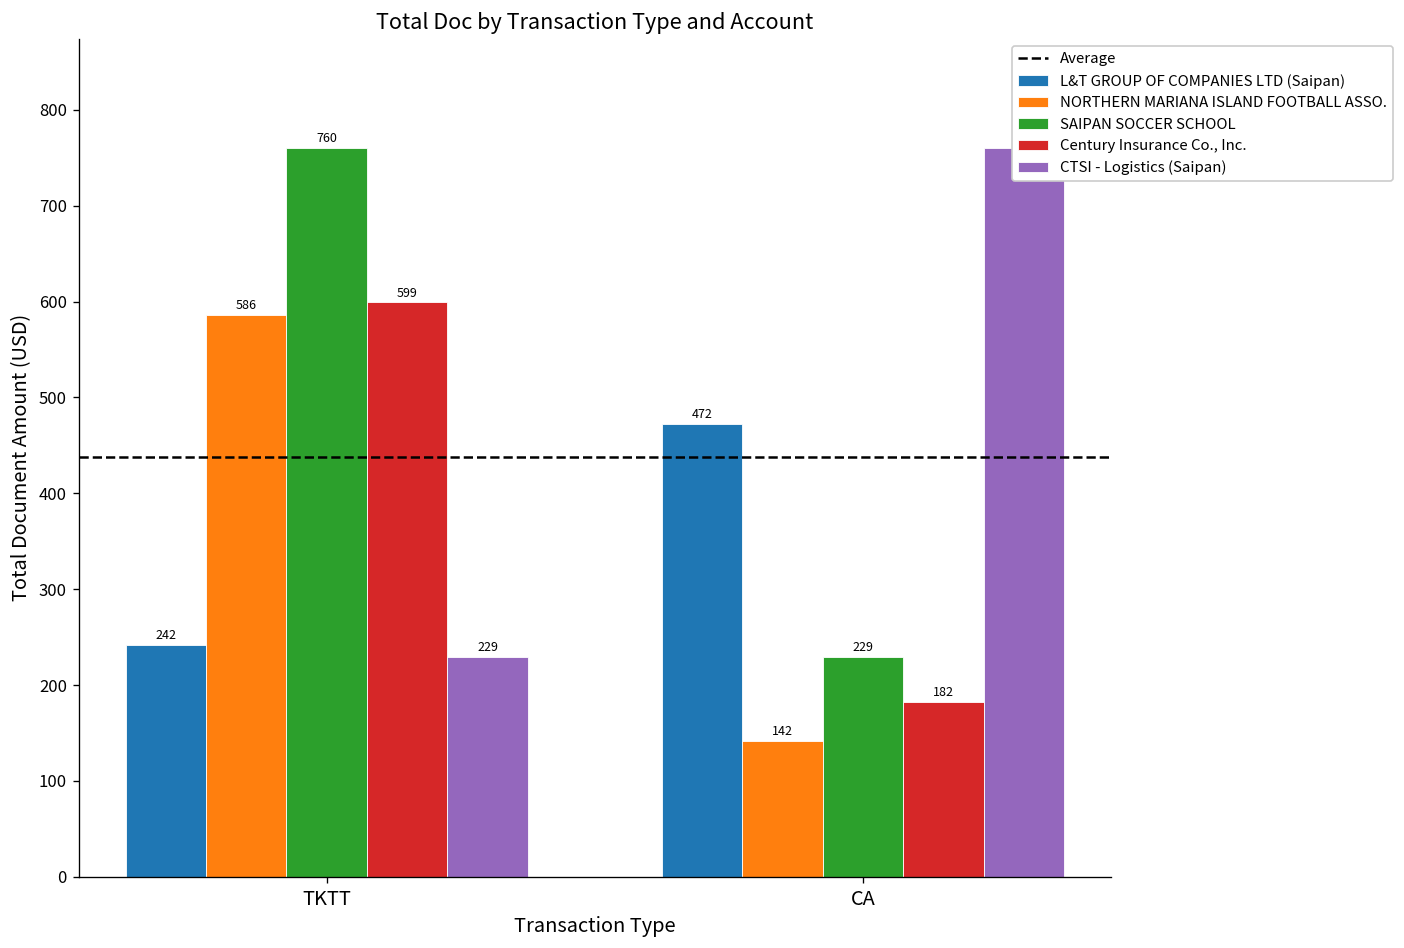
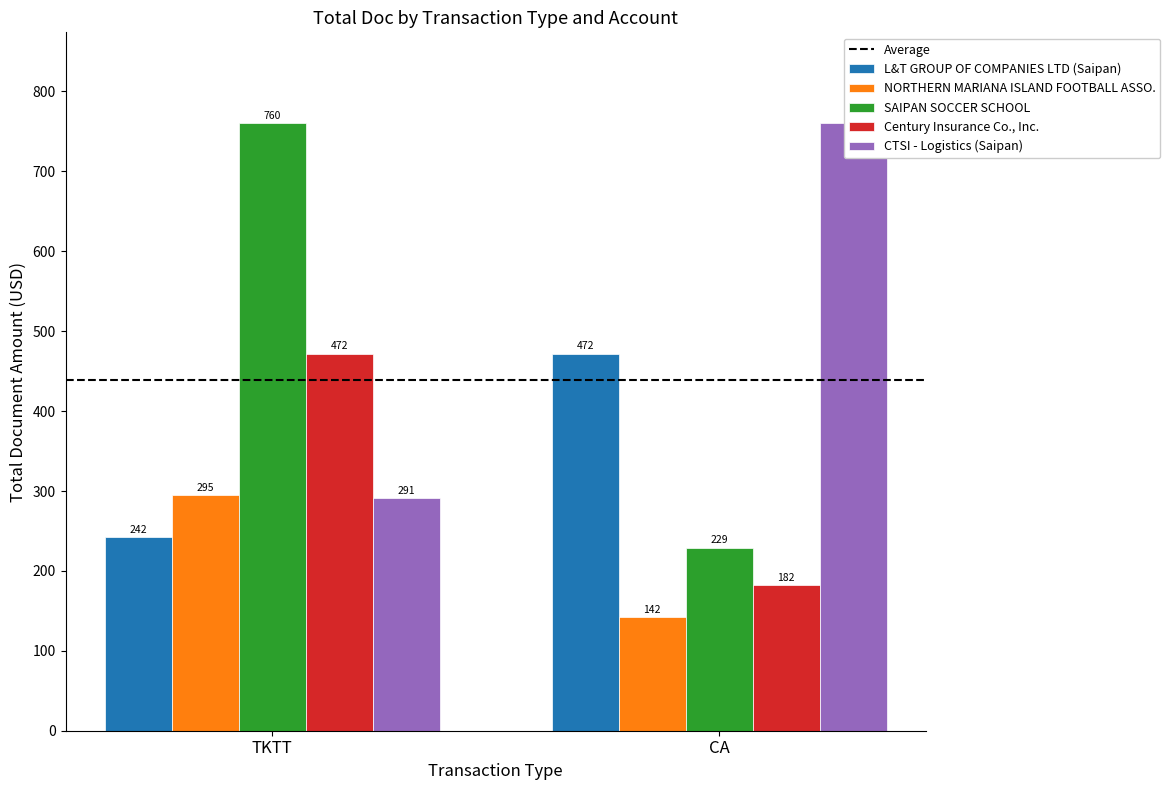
  {
    "L&T GROUP OF COMPANIES LTD (Saipan)": {
      "TKTT": 242,
      "CA": 472
    },
    "NORTHERN MARIANA ISLAND FOOTBALL ASSO.": {
-     "TKTT": 586,
+     "TKTT": 295,
      "CA": 142
    },
    "SAIPAN SOCCER SCHOOL": {
      "TKTT": 760,
      "CA": 229
    },
    "Century Insurance Co., Inc.": {
-     "TKTT": 599,
+     "TKTT": 472,
      "CA": 182
    },
    "CTSI - Logistics (Saipan)": {
-     "TKTT": 229
+     "TKTT": 291
    }
  }
